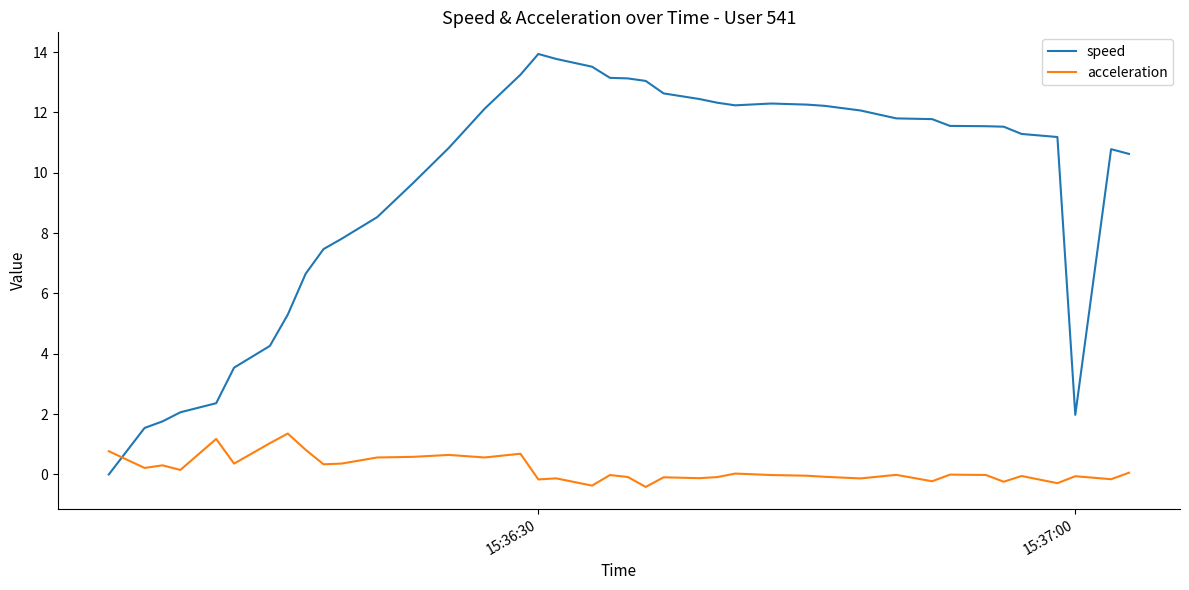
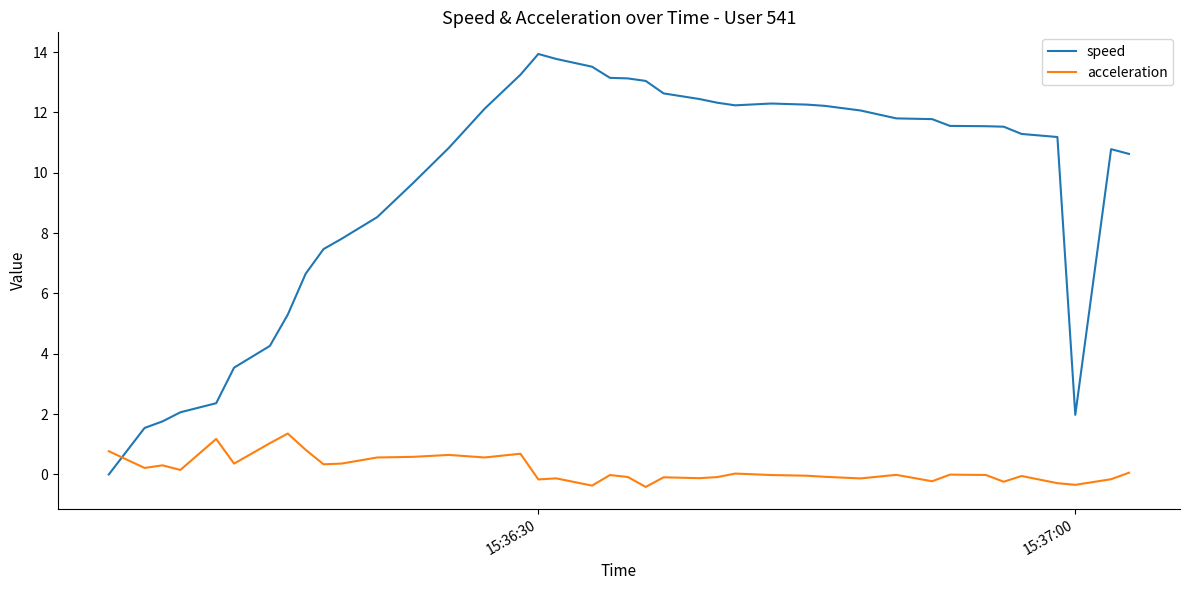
  {
    "speed": {
      "15:36:30": 13.9,
      "15:37:00": 2.0
    },
    "acceleration": {
      "15:36:30": -0.2,
-     "15:37:00": -0.1
+     "15:37:00": -0.3
    }
  }
